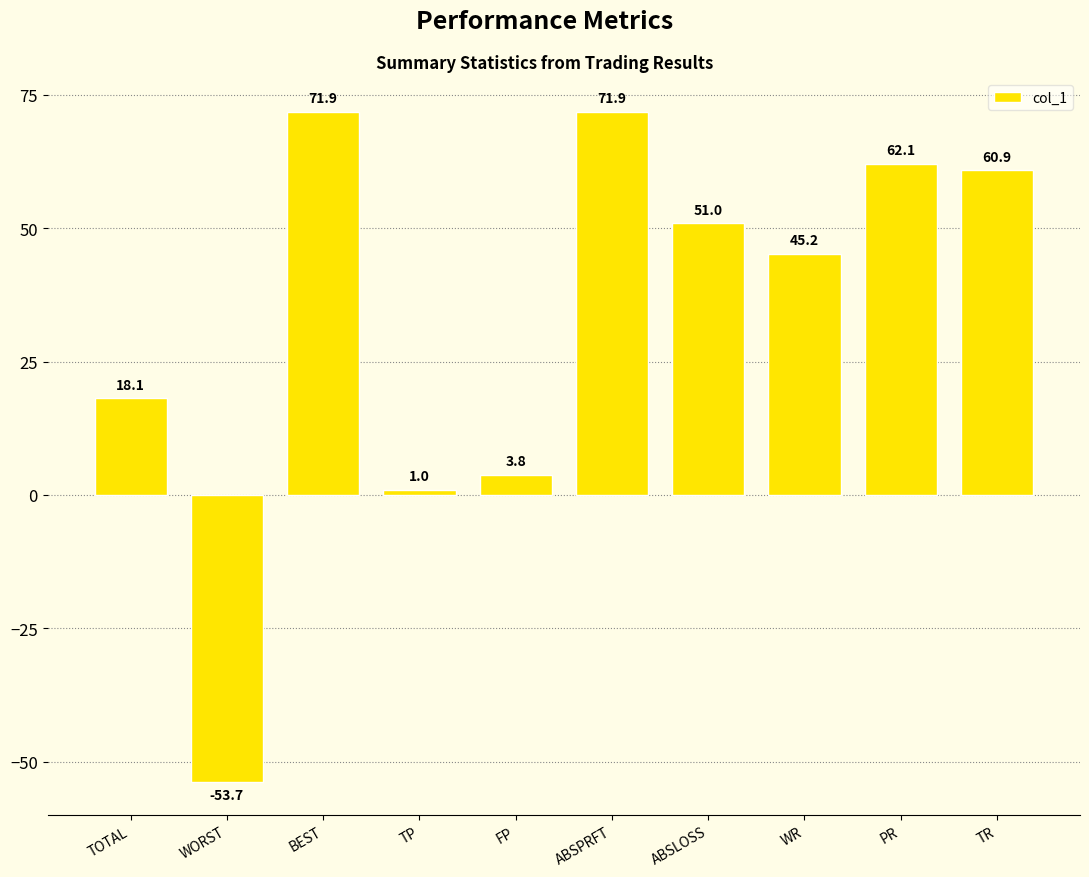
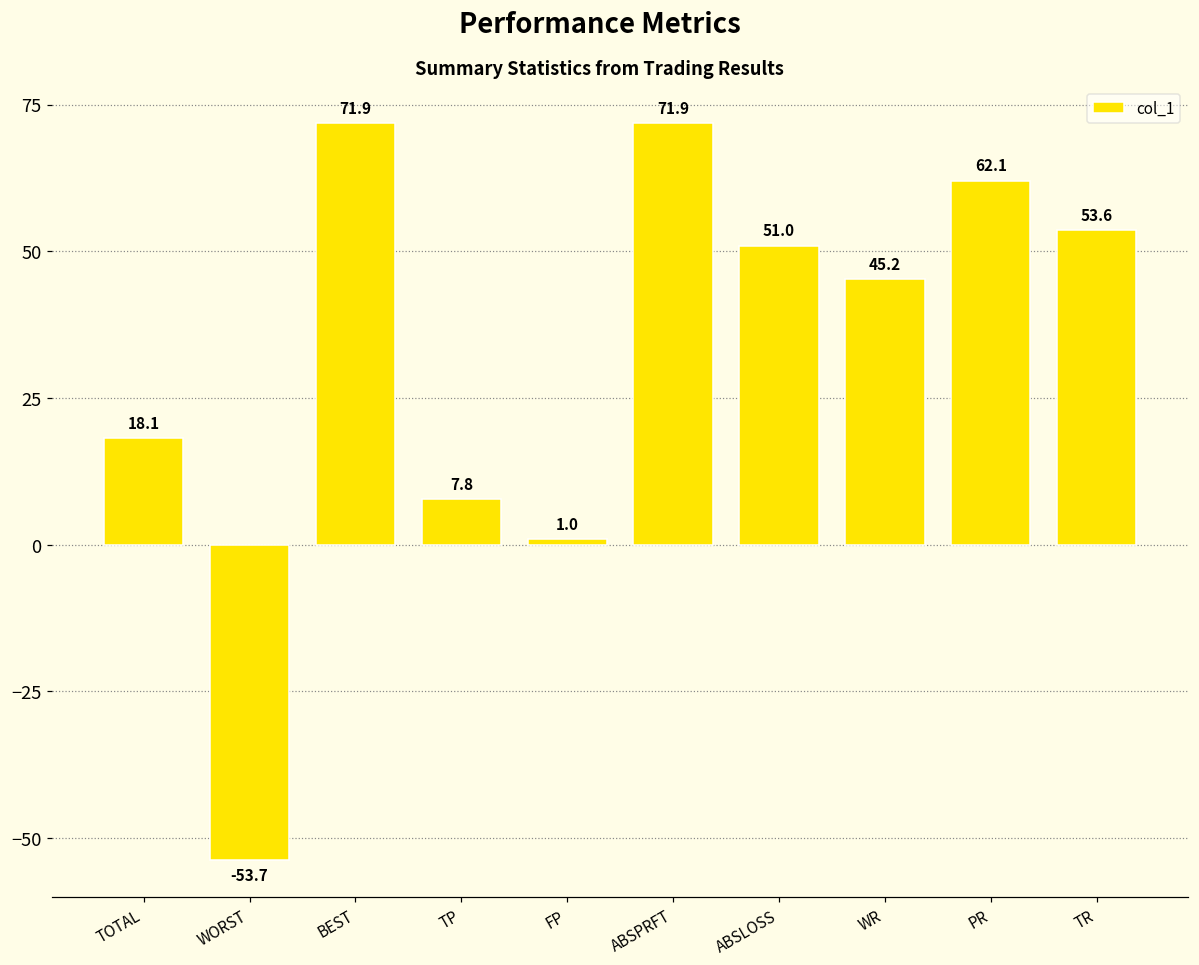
  {
    "TOTAL": 18.1,
    "WORST": -53.7,
    "BEST": 71.9,
-   "TP": 1.0,
-   "FP": 3.8,
+   "TP": 7.8,
+   "FP": 1.0,
    "ABSPRFT": 71.9,
    "ABSLOSS": 51.0,
    "WR": 45.2,
    "PR": 62.1,
-   "TR": 60.9
+   "TR": 53.6
  }
